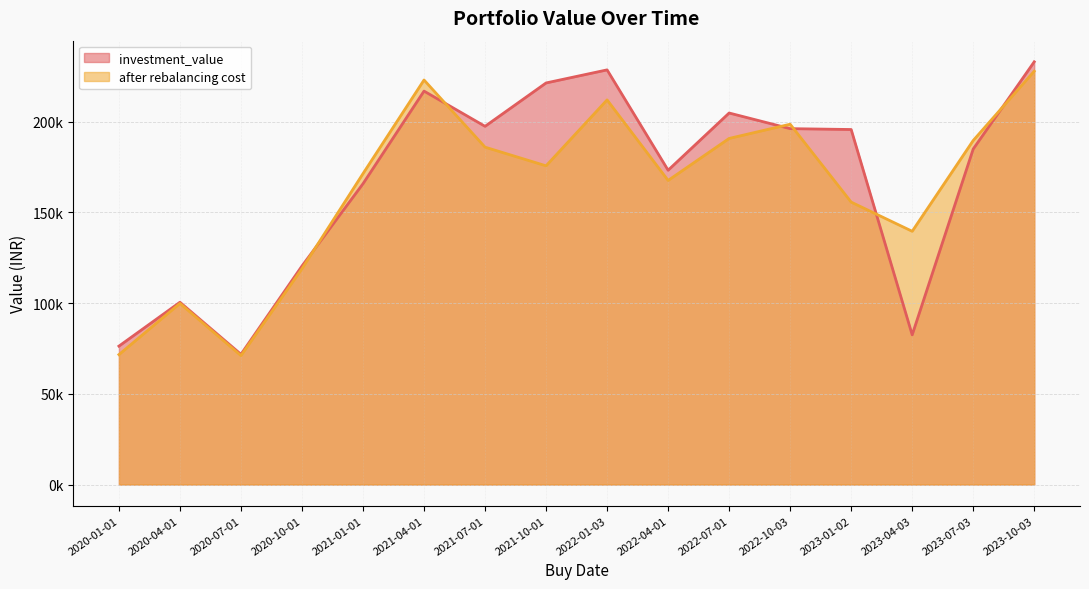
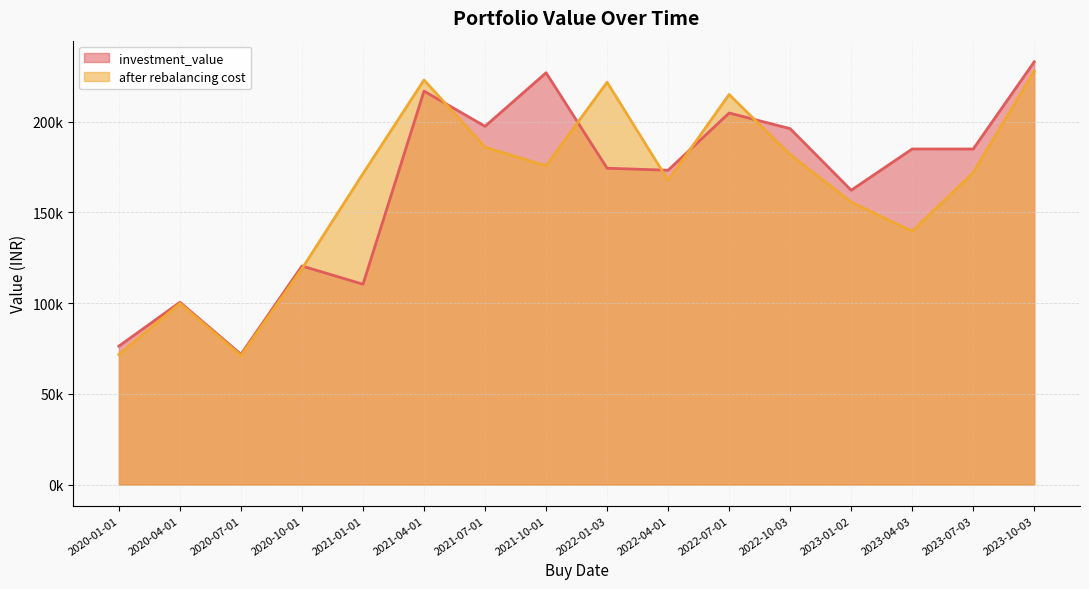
  {
    "investment_value": {
      "2020-01-01": 76000,
      "2020-10-01": 121000,
-     "2021-01-01": 166000,
+     "2021-01-01": 110000,
      "2021-04-01": 217000,
      "2021-07-01": 198000,
-     "2021-10-01": 221000,
-     "2022-01-03": 229000,
+     "2021-10-01": 227000,
+     "2022-01-03": 174000,
      "2022-04-01": 173000,
      "2022-07-01": 205000,
      "2022-10-03": 196000,
-     "2023-01-02": 196000,
-     "2023-04-03": 83000,
+     "2023-01-02": 162000,
+     "2023-04-03": 185000,
      "2023-07-03": 185000,
      "2023-10-03": 233000
    },
    "after rebalancing cost": {
      "2020-01-01": 72000,
      "2020-10-01": 119000,
      "2021-01-01": 171000,
      "2021-04-01": 223000,
      "2021-07-01": 186000,
      "2021-10-01": 176000,
-     "2022-01-03": 212000,
+     "2022-01-03": 222000,
      "2022-04-01": 168000,
-     "2022-07-01": 191000,
-     "2022-10-03": 199000,
+     "2022-07-01": 215000,
+     "2022-10-03": 182000,
      "2023-01-02": 156000,
      "2023-04-03": 140000,
-     "2023-07-03": 190000,
+     "2023-07-03": 172000,
      "2023-10-03": 228000
    }
  }
